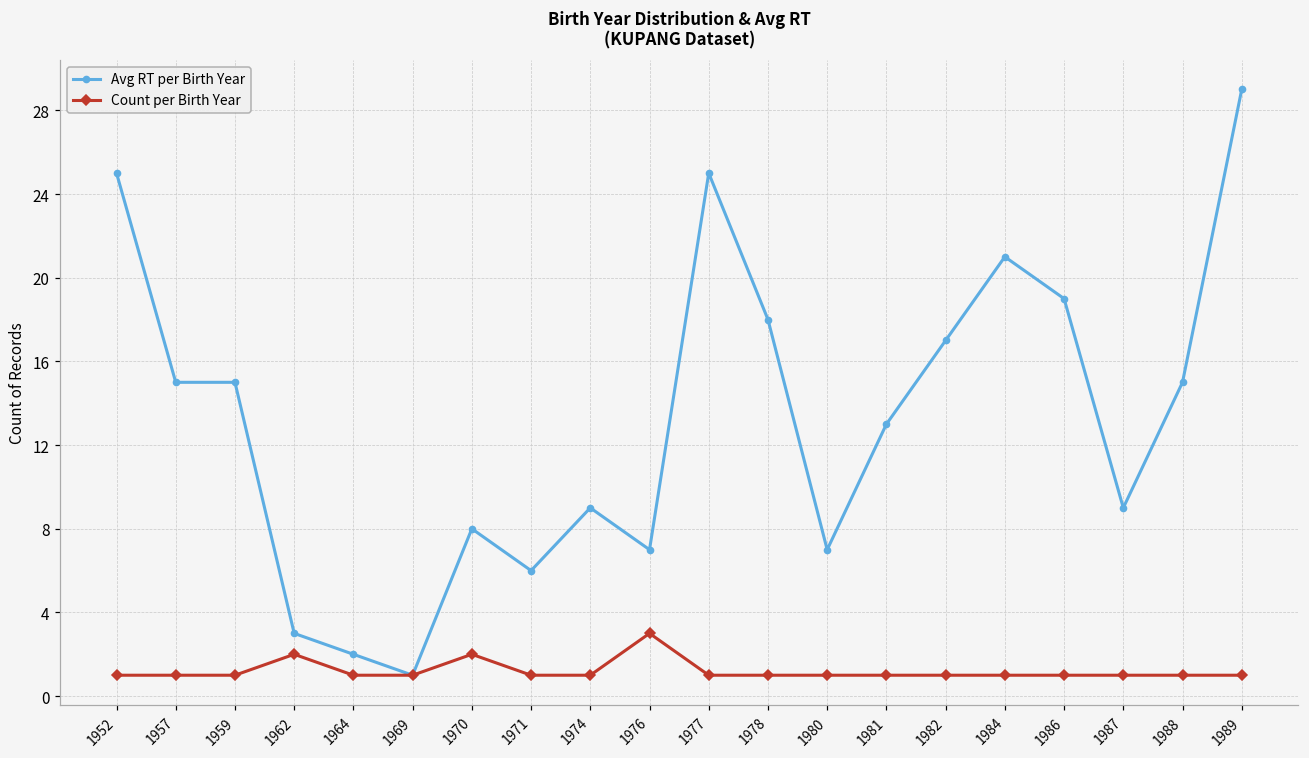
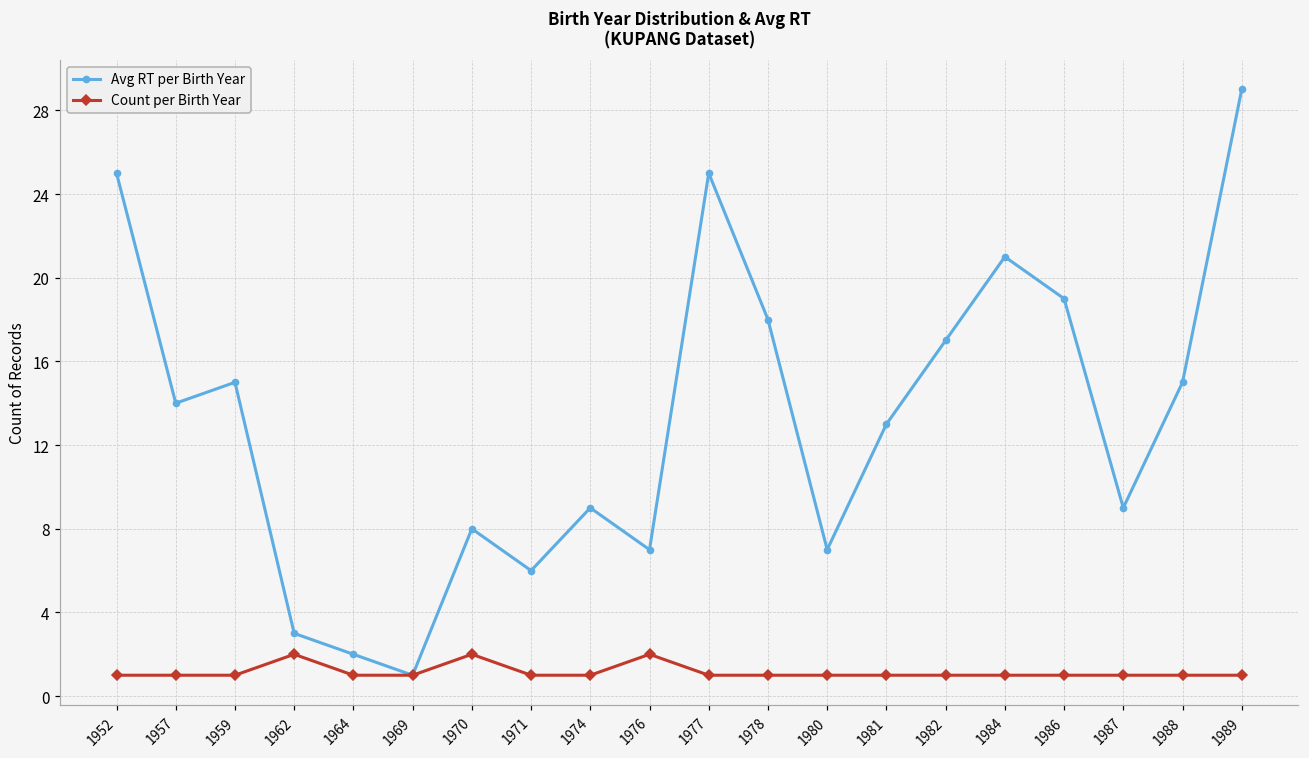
  {
    "Avg RT per Birth Year": {
      "1952": 25,
-     "1957": 15,
+     "1957": 14,
      "1959": 15,
      "1962": 3,
      "1964": 2,
      "1970": 8,
      "1971": 6,
      "1974": 9,
      "1976": 7,
      "1977": 25,
      "1978": 18,
      "1980": 7,
      "1981": 13,
      "1982": 17,
      "1984": 21,
      "1986": 19,
      "1987": 9,
      "1988": 15,
      "1989": 29
    },
    "Count per Birth Year": {
      "1952": 1,
      "1957": 1,
      "1959": 1,
      "1962": 2,
      "1964": 1,
      "1970": 2,
      "1971": 1,
      "1974": 1,
-     "1976": 3,
+     "1976": 2,
      "1977": 1,
      "1978": 1,
      "1980": 1,
      "1981": 1,
      "1982": 1,
      "1984": 1,
      "1986": 1,
      "1987": 1,
      "1988": 1,
      "1989": 1
    }
  }
